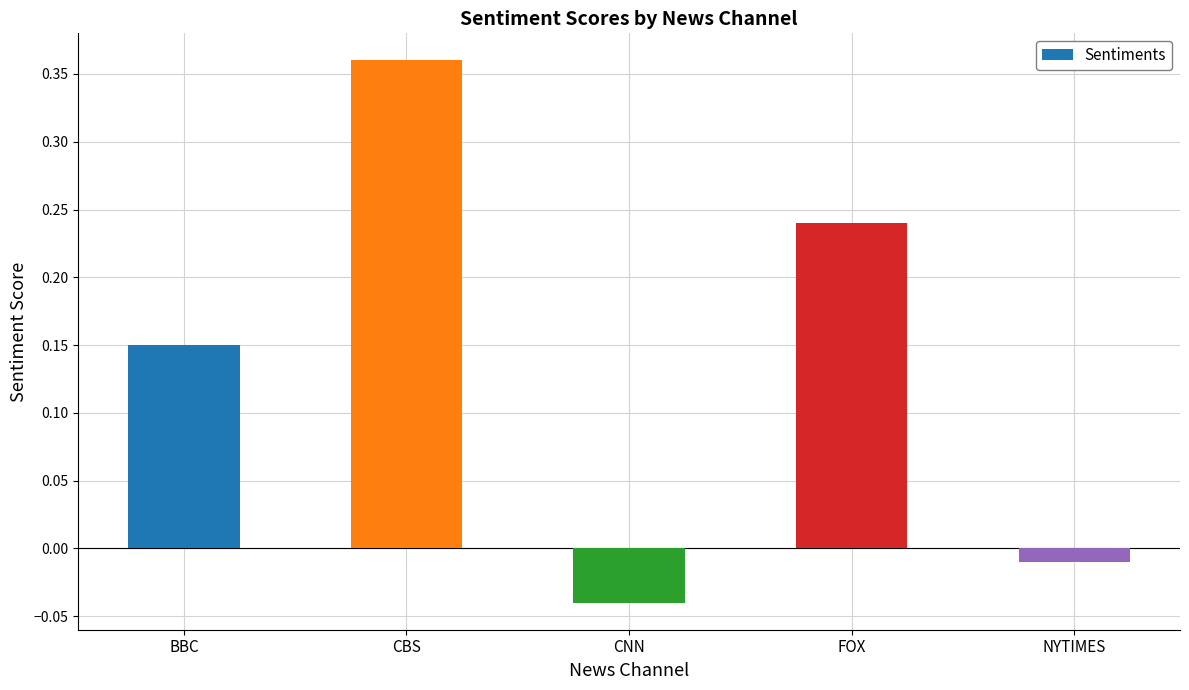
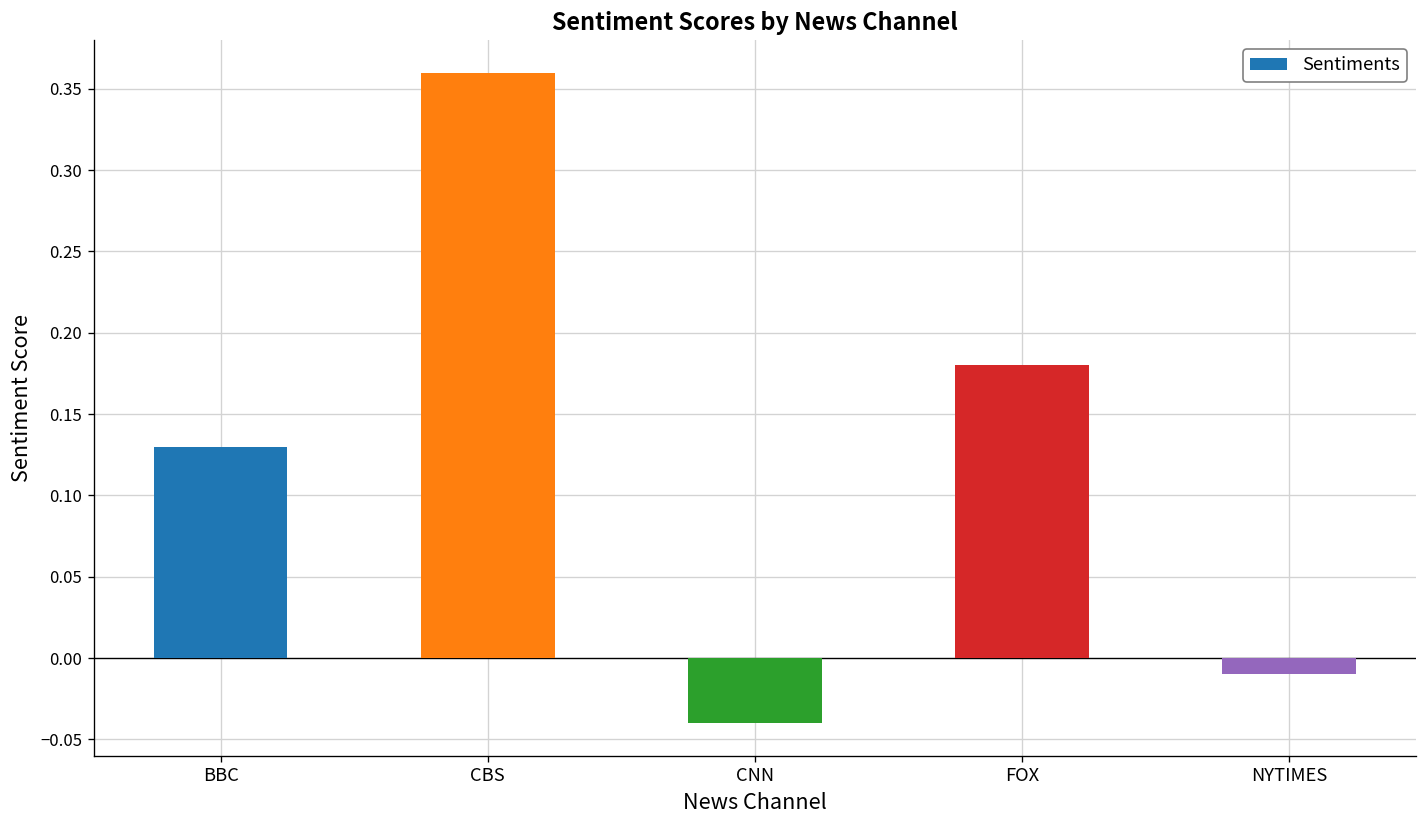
  {
-   "BBC": 0.15,
+   "BBC": 0.13,
    "CBS": 0.36,
    "CNN": -0.04,
-   "FOX": 0.24,
+   "FOX": 0.18,
    "NYTIMES": -0.01
  }
